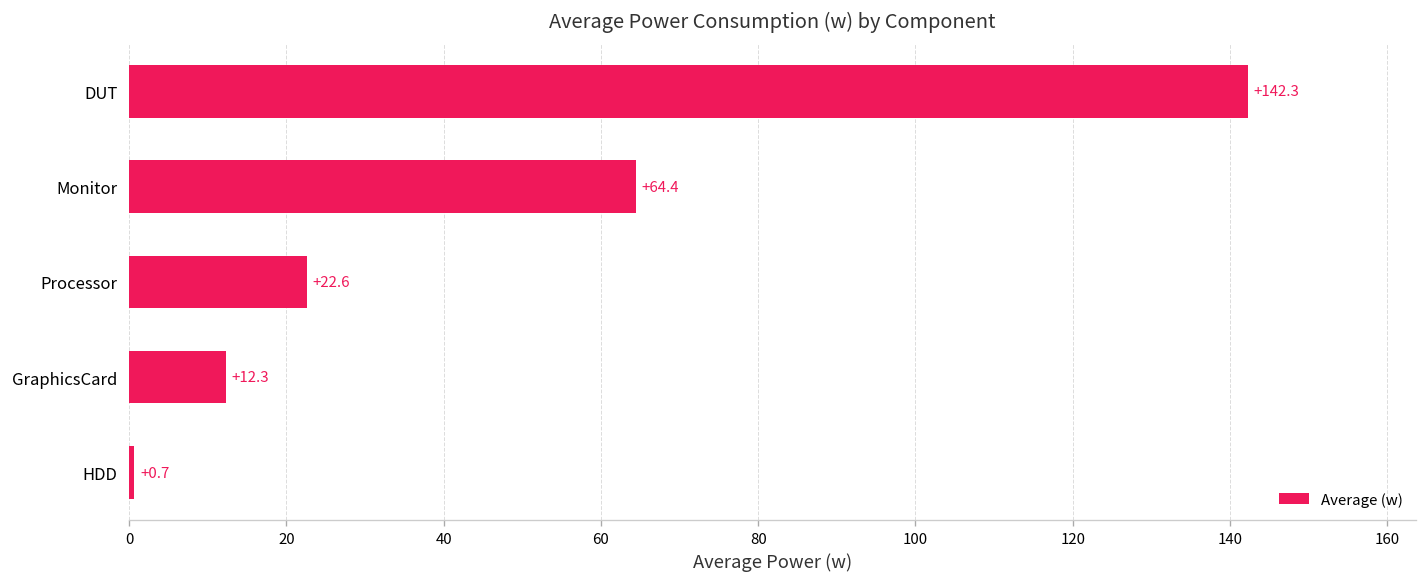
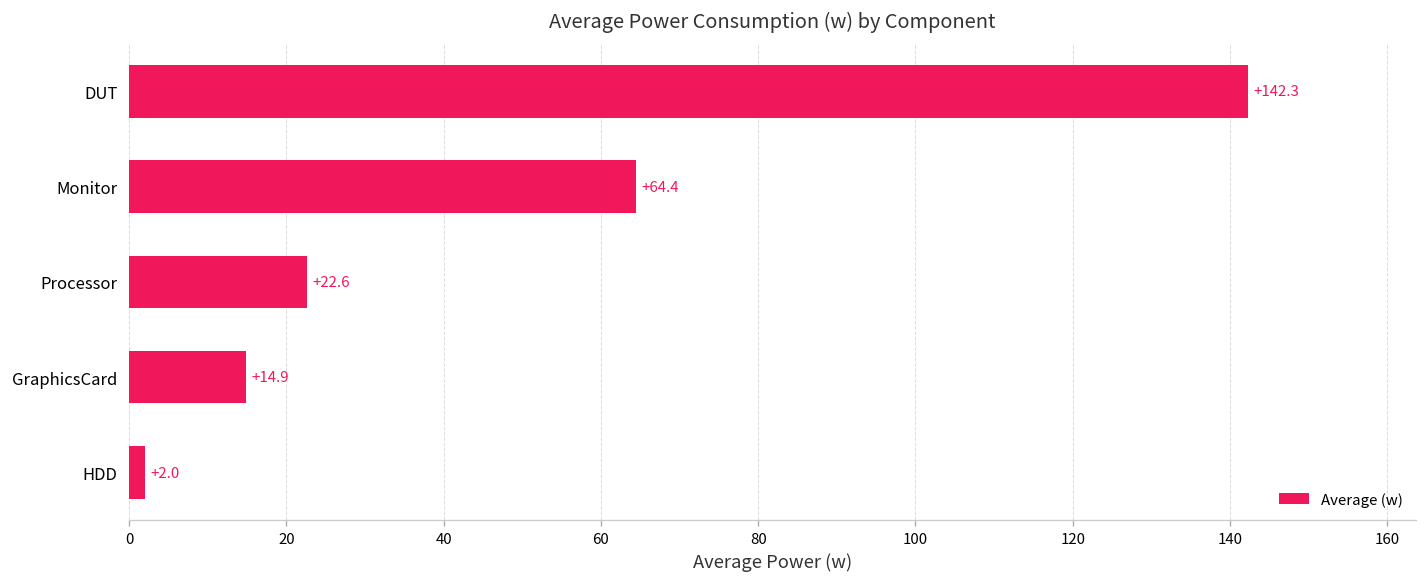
  {
    "DUT": "+142.3",
    "Monitor": "+64.4",
    "Processor": "+22.6",
-   "GraphicsCard": "+12.3",
-   "HDD": "+0.7"
+   "GraphicsCard": "+14.9",
+   "HDD": "+2.0"
  }
